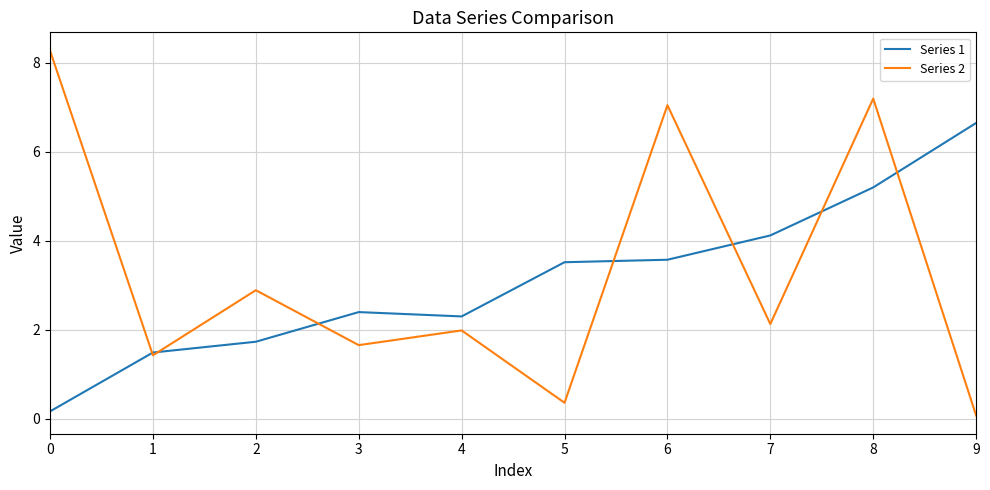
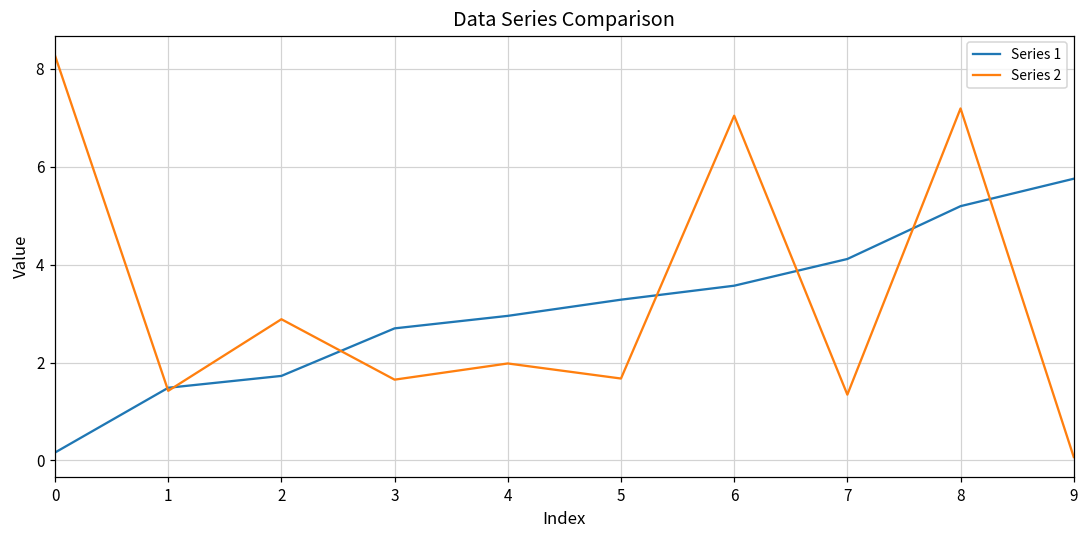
  {
    "Series 1": {
      "0": 0.2,
      "1": 1.5,
      "2": 1.7,
-     "3": 2.4,
-     "4": 2.3,
-     "5": 3.5,
+     "3": 2.7,
+     "4": 3.0,
+     "5": 3.3,
      "6": 3.6,
      "7": 4.1,
      "8": 5.2,
-     "9": 6.6
+     "9": 5.8
    },
    "Series 2": {
      "0": 8.3,
      "1": 1.4,
      "2": 2.9,
      "3": 1.7,
      "4": 2.0,
-     "5": 0.4,
+     "5": 1.7,
      "6": 7.0,
-     "7": 2.1,
+     "7": 1.3,
      "8": 7.2,
      "9": 0.1
    }
  }
